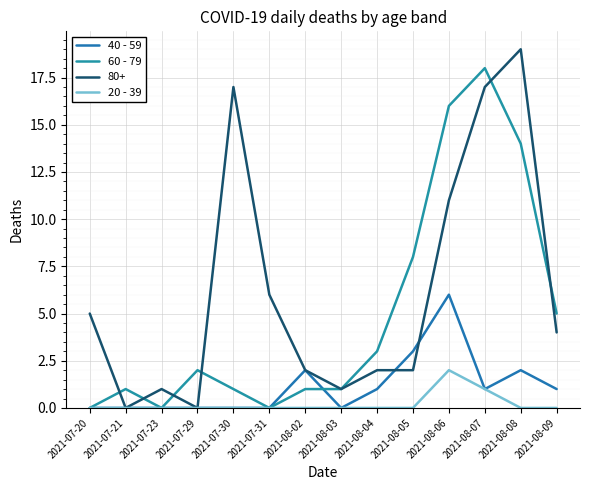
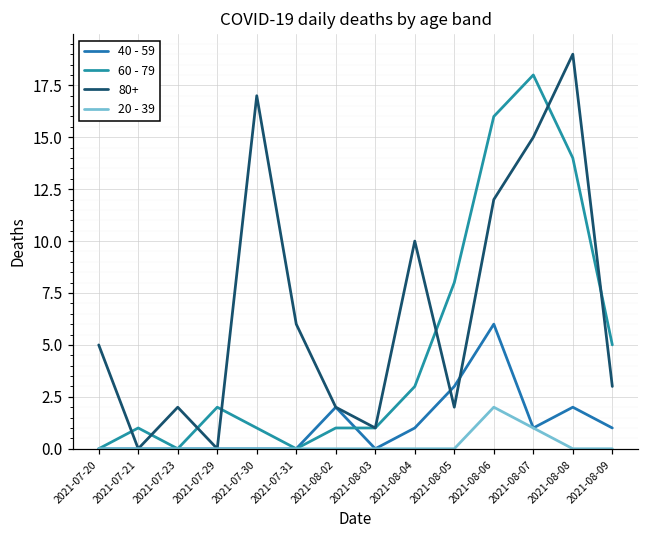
  {
    "80+": {
      "2021-07-20": 5,
-     "2021-07-23": 1,
+     "2021-07-23": 2,
      "2021-07-30": 17,
      "2021-07-31": 6,
-     "2021-08-04": 2,
+     "2021-08-04": 10,
      "2021-08-05": 2,
-     "2021-08-06": 11,
-     "2021-08-07": 17,
+     "2021-08-06": 12,
+     "2021-08-07": 15,
      "2021-08-08": 19,
-     "2021-08-09": 4
+     "2021-08-09": 3
    },
    "20 - 39": {
      "2021-08-02": 0,
      "2021-08-04": 0,
      "2021-08-05": 0,
      "2021-08-06": 2,
      "2021-08-08": 0,
      "2021-08-09": 0
    }
  }
